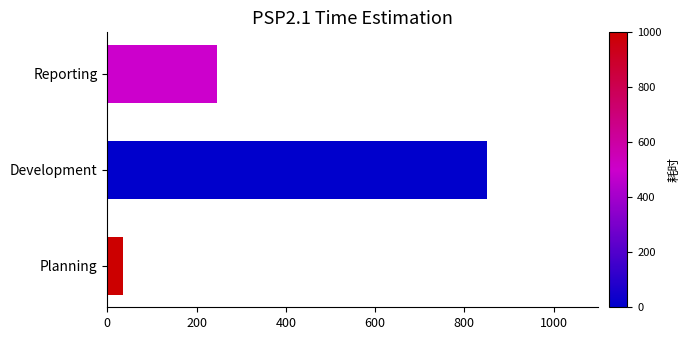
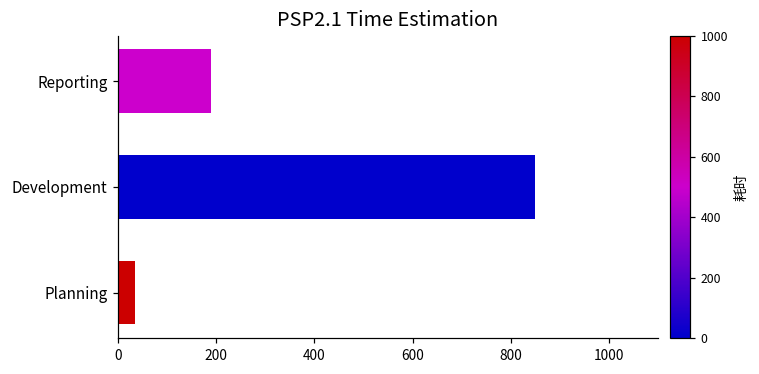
  {
-   "Reporting": 250,
+   "Reporting": 190,
    "Development": 850,
    "Planning": 30
  }
